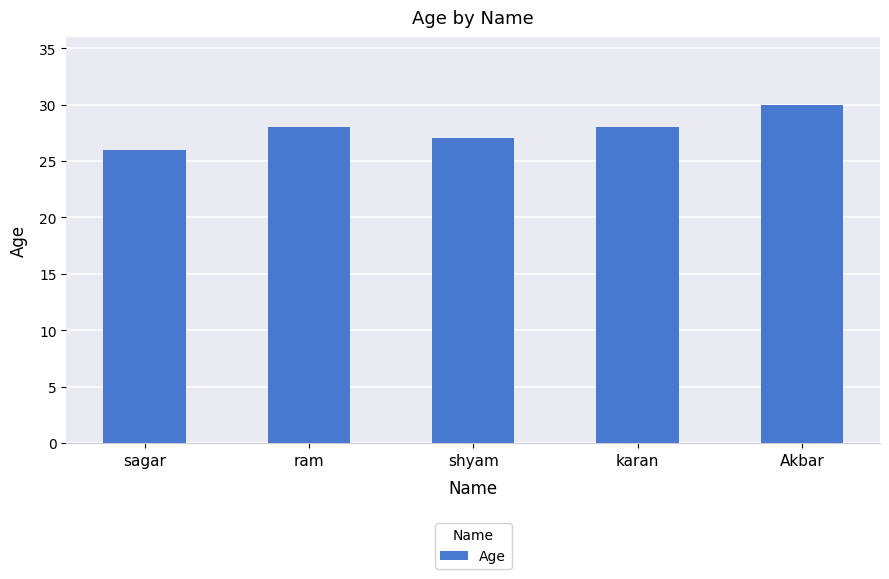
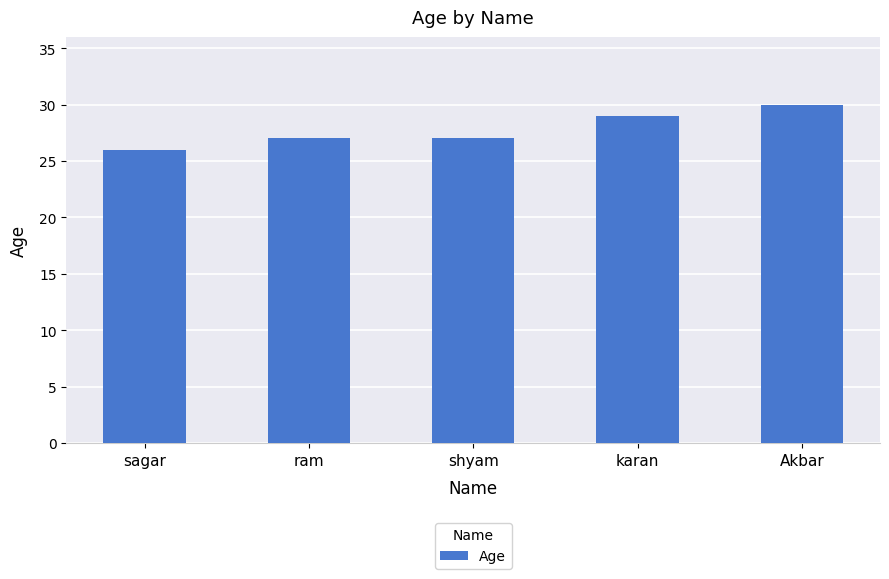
  {
    "sagar": 26,
-   "ram": 28,
+   "ram": 27,
    "shyam": 27,
-   "karan": 28,
+   "karan": 29,
    "Akbar": 30
  }
